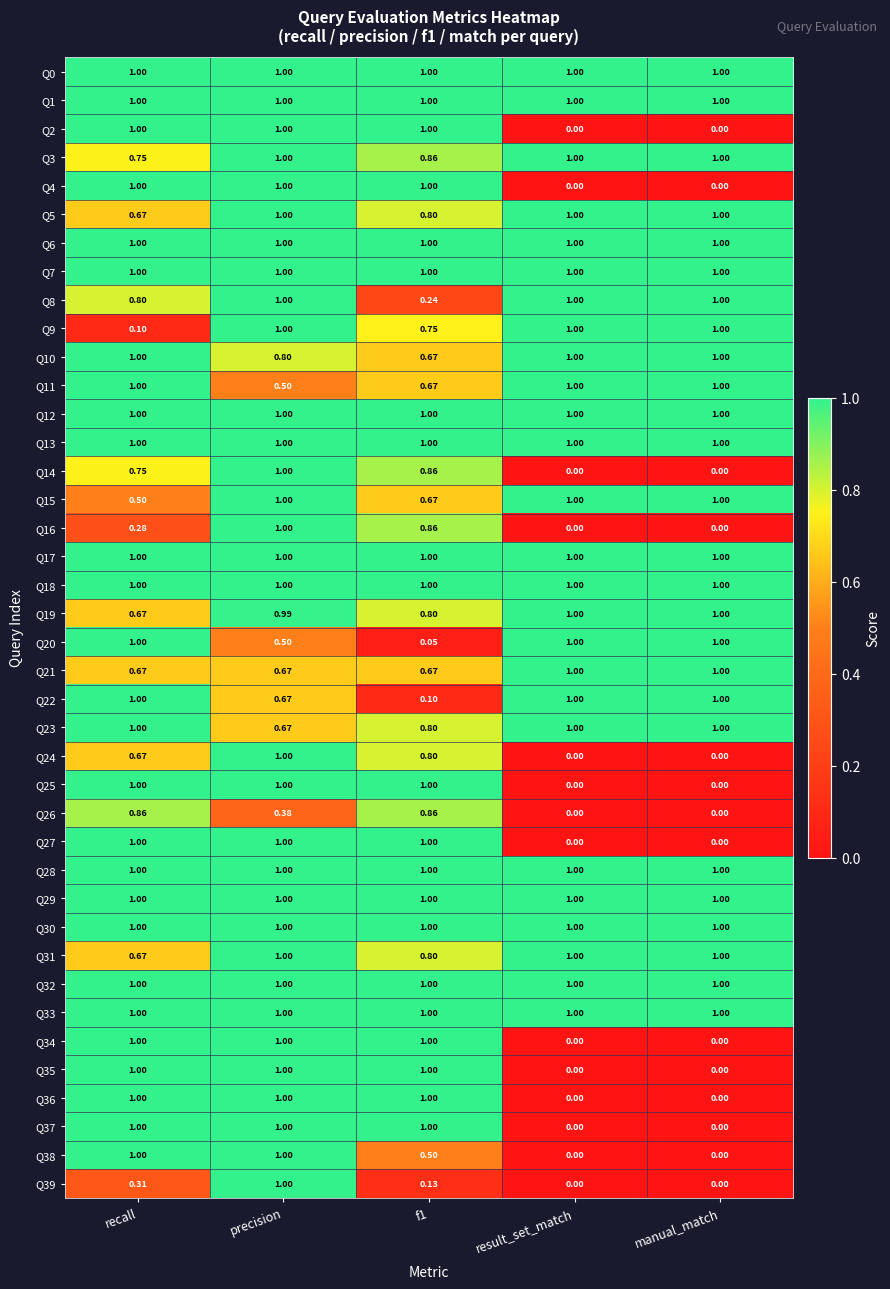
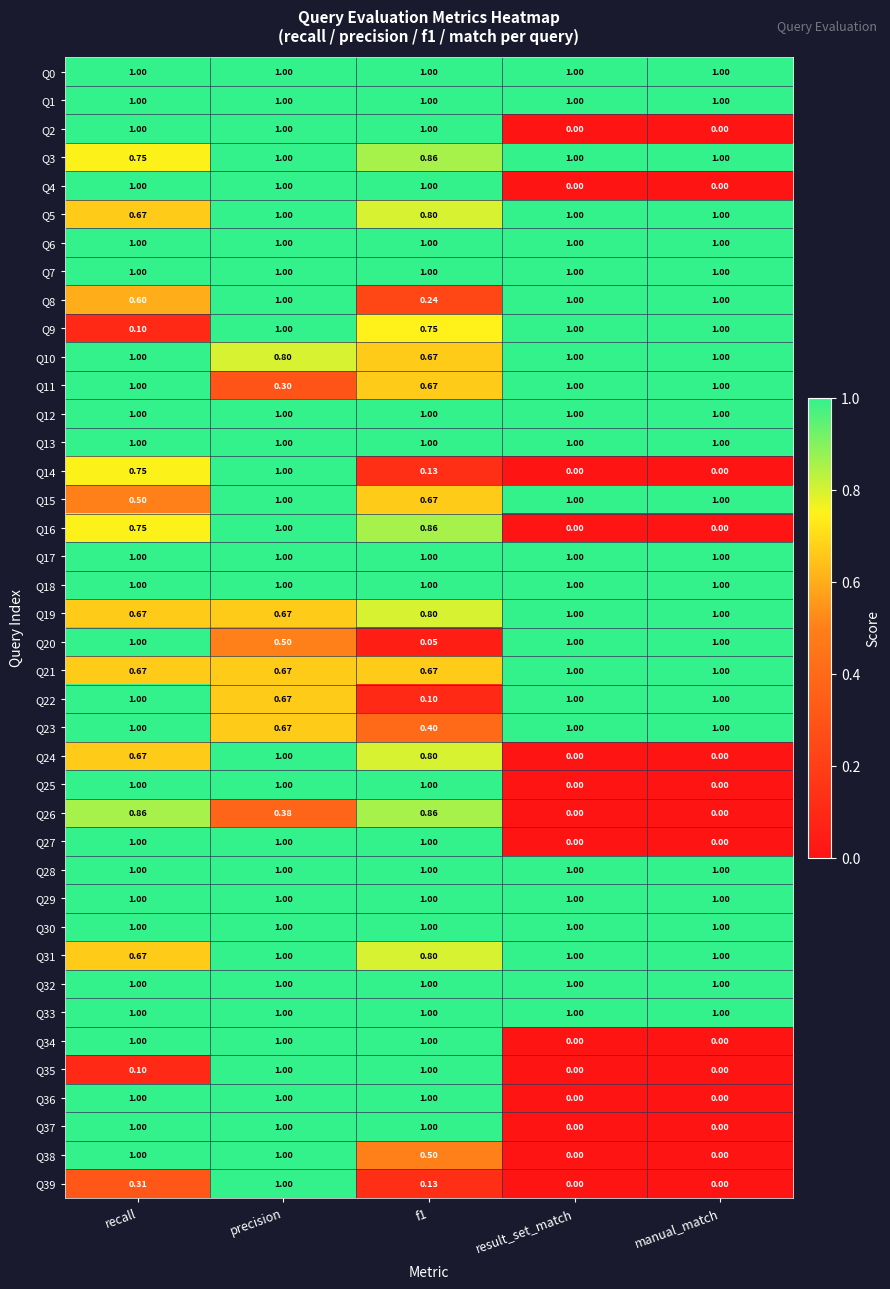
  {
    "Q0": {
      "recall": 1.00,
      "precision": 1.00,
      "f1": 1.00,
      "result_set_match": 1.00,
      "manual_match": 1.00
    },
    "Q1": {
      "recall": 1.00,
      "precision": 1.00,
      "f1": 1.00,
      "result_set_match": 1.00,
      "manual_match": 1.00
    },
    "Q2": {
      "recall": 1.00,
      "precision": 1.00,
      "f1": 1.00,
      "result_set_match": 0.00,
      "manual_match": 0.00
    },
    "Q3": {
      "recall": 0.75,
      "precision": 1.00,
      "f1": 0.86,
      "result_set_match": 1.00,
      "manual_match": 1.00
    },
    "Q4": {
      "recall": 1.00,
      "precision": 1.00,
      "f1": 1.00,
      "result_set_match": 0.00,
      "manual_match": 0.00
    },
    "Q5": {
      "recall": 0.67,
      "precision": 1.00,
      "f1": 0.80,
      "result_set_match": 1.00,
      "manual_match": 1.00
    },
    "Q6": {
      "recall": 1.00,
      "precision": 1.00,
      "f1": 1.00,
      "result_set_match": 1.00,
      "manual_match": 1.00
    },
    "Q7": {
      "recall": 1.00,
      "precision": 1.00,
      "f1": 1.00,
      "result_set_match": 1.00,
      "manual_match": 1.00
    },
    "Q8": {
-     "recall": 0.80,
+     "recall": 0.60,
      "precision": 1.00,
      "f1": 0.24,
      "result_set_match": 1.00,
      "manual_match": 1.00
    },
    "Q9": {
      "recall": 0.10,
      "precision": 1.00,
      "f1": 0.75,
      "result_set_match": 1.00,
      "manual_match": 1.00
    },
    "Q10": {
      "recall": 1.00,
      "precision": 0.80,
      "f1": 0.67,
      "result_set_match": 1.00,
      "manual_match": 1.00
    },
    "Q11": {
      "recall": 1.00,
-     "precision": 0.50,
+     "precision": 0.30,
      "f1": 0.67,
      "result_set_match": 1.00,
      "manual_match": 1.00
    },
    "Q12": {
      "recall": 1.00,
      "precision": 1.00,
      "f1": 1.00,
      "result_set_match": 1.00,
      "manual_match": 1.00
    },
    "Q13": {
      "recall": 1.00,
      "precision": 1.00,
      "f1": 1.00,
      "result_set_match": 1.00,
      "manual_match": 1.00
    },
    "Q14": {
      "recall": 0.75,
      "precision": 1.00,
-     "f1": 0.86,
+     "f1": 0.13,
      "result_set_match": 0.00,
      "manual_match": 0.00
    },
    "Q15": {
      "recall": 0.50,
      "precision": 1.00,
      "f1": 0.67,
      "result_set_match": 1.00,
      "manual_match": 1.00
    },
    "Q16": {
-     "recall": 0.28,
+     "recall": 0.75,
      "precision": 1.00,
      "f1": 0.86,
      "result_set_match": 0.00,
      "manual_match": 0.00
    },
    "Q17": {
      "recall": 1.00,
      "precision": 1.00,
      "f1": 1.00,
      "result_set_match": 1.00,
      "manual_match": 1.00
    },
    "Q18": {
      "recall": 1.00,
      "precision": 1.00,
      "f1": 1.00,
      "result_set_match": 1.00,
      "manual_match": 1.00
    },
    "Q19": {
      "recall": 0.67,
-     "precision": 0.99,
+     "precision": 0.67,
      "f1": 0.80,
      "result_set_match": 1.00,
      "manual_match": 1.00
    },
    "Q20": {
      "recall": 1.00,
      "precision": 0.50,
      "f1": 0.05,
      "result_set_match": 1.00,
      "manual_match": 1.00
    },
    "Q21": {
      "recall": 0.67,
      "precision": 0.67,
      "f1": 0.67,
      "result_set_match": 1.00,
      "manual_match": 1.00
    },
    "Q22": {
      "recall": 1.00,
      "precision": 0.67,
      "f1": 0.10,
      "result_set_match": 1.00,
      "manual_match": 1.00
    },
    "Q23": {
      "recall": 1.00,
      "precision": 0.67,
-     "f1": 0.80,
+     "f1": 0.40,
      "result_set_match": 1.00,
      "manual_match": 1.00
    },
    "Q24": {
      "recall": 0.67,
      "precision": 1.00,
      "f1": 0.80,
      "result_set_match": 0.00,
      "manual_match": 0.00
    },
    "Q25": {
      "recall": 1.00,
      "precision": 1.00,
      "f1": 1.00,
      "result_set_match": 0.00,
      "manual_match": 0.00
    },
    "Q26": {
      "recall": 0.86,
      "precision": 0.38,
      "f1": 0.86,
      "result_set_match": 0.00,
      "manual_match": 0.00
    },
    "Q27": {
      "recall": 1.00,
      "precision": 1.00,
      "f1": 1.00,
      "result_set_match": 0.00,
      "manual_match": 0.00
    },
    "Q28": {
      "recall": 1.00,
      "precision": 1.00,
      "f1": 1.00,
      "result_set_match": 1.00,
      "manual_match": 1.00
    },
    "Q29": {
      "recall": 1.00,
      "precision": 1.00,
      "f1": 1.00,
      "result_set_match": 1.00,
      "manual_match": 1.00
    },
    "Q30": {
      "recall": 1.00,
      "precision": 1.00,
      "f1": 1.00,
      "result_set_match": 1.00,
      "manual_match": 1.00
    },
    "Q31": {
      "recall": 0.67,
      "precision": 1.00,
      "f1": 0.80,
      "result_set_match": 1.00,
      "manual_match": 1.00
    },
    "Q32": {
      "recall": 1.00,
      "precision": 1.00,
      "f1": 1.00,
      "result_set_match": 1.00,
      "manual_match": 1.00
    },
    "Q33": {
      "recall": 1.00,
      "precision": 1.00,
      "f1": 1.00,
      "result_set_match": 1.00,
      "manual_match": 1.00
    },
    "Q34": {
      "recall": 1.00,
      "precision": 1.00,
      "f1": 1.00,
      "result_set_match": 0.00,
      "manual_match": 0.00
    },
    "Q35": {
-     "recall": 1.00,
+     "recall": 0.10,
      "precision": 1.00,
      "f1": 1.00,
      "result_set_match": 0.00,
      "manual_match": 0.00
    },
    "Q36": {
      "recall": 1.00,
      "precision": 1.00,
      "f1": 1.00,
      "result_set_match": 0.00,
      "manual_match": 0.00
    },
    "Q37": {
      "recall": 1.00,
      "precision": 1.00,
      "f1": 1.00,
      "result_set_match": 0.00,
      "manual_match": 0.00
    },
    "Q38": {
      "recall": 1.00,
      "precision": 1.00,
      "f1": 0.50,
      "result_set_match": 0.00,
      "manual_match": 0.00
    },
    "Q39": {
      "recall": 0.31,
      "precision": 1.00,
      "f1": 0.13,
      "result_set_match": 0.00,
      "manual_match": 0.00
    }
  }
